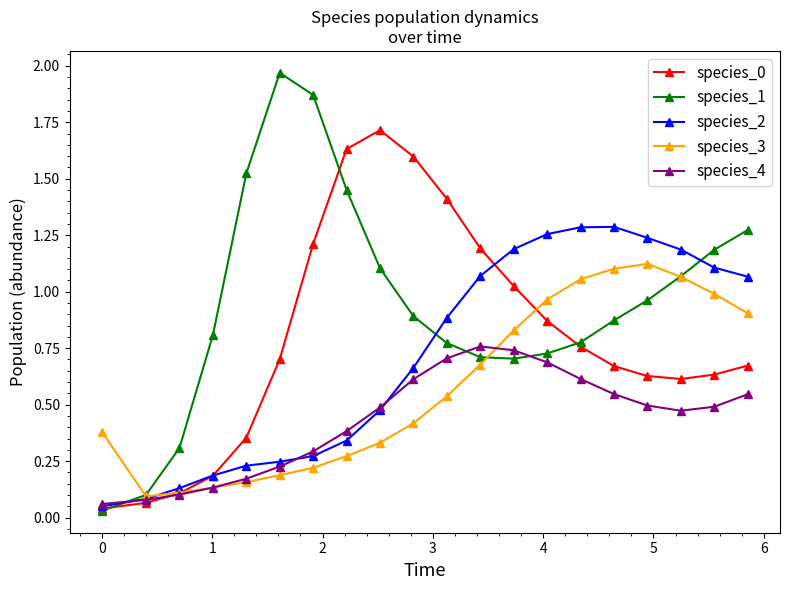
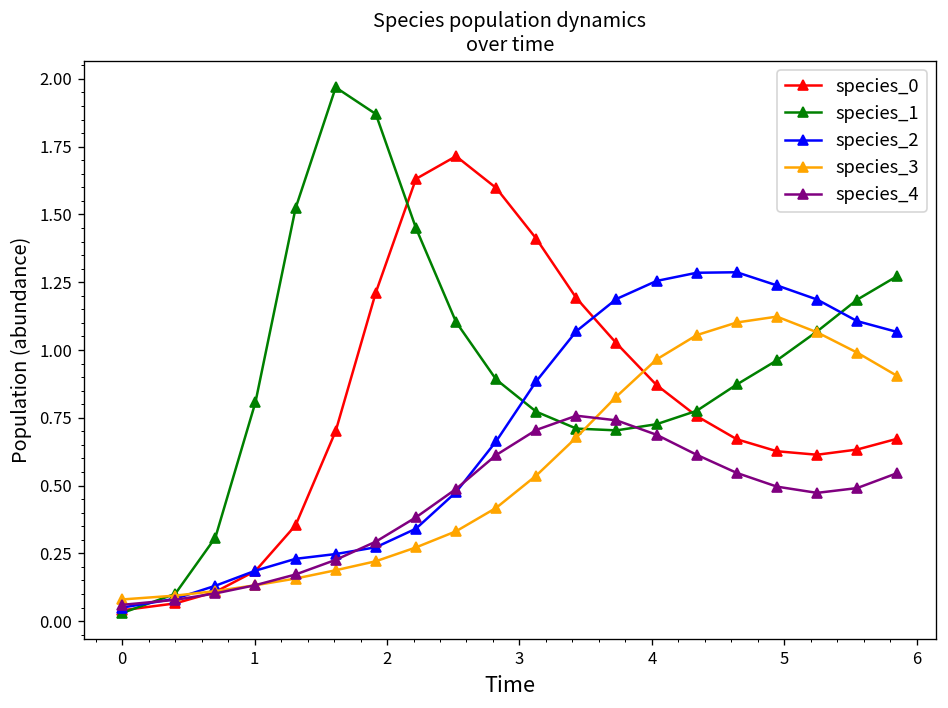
  {
    "species_3": {
-     "0": 0.38
+     "0": 0.08
    }
  }
